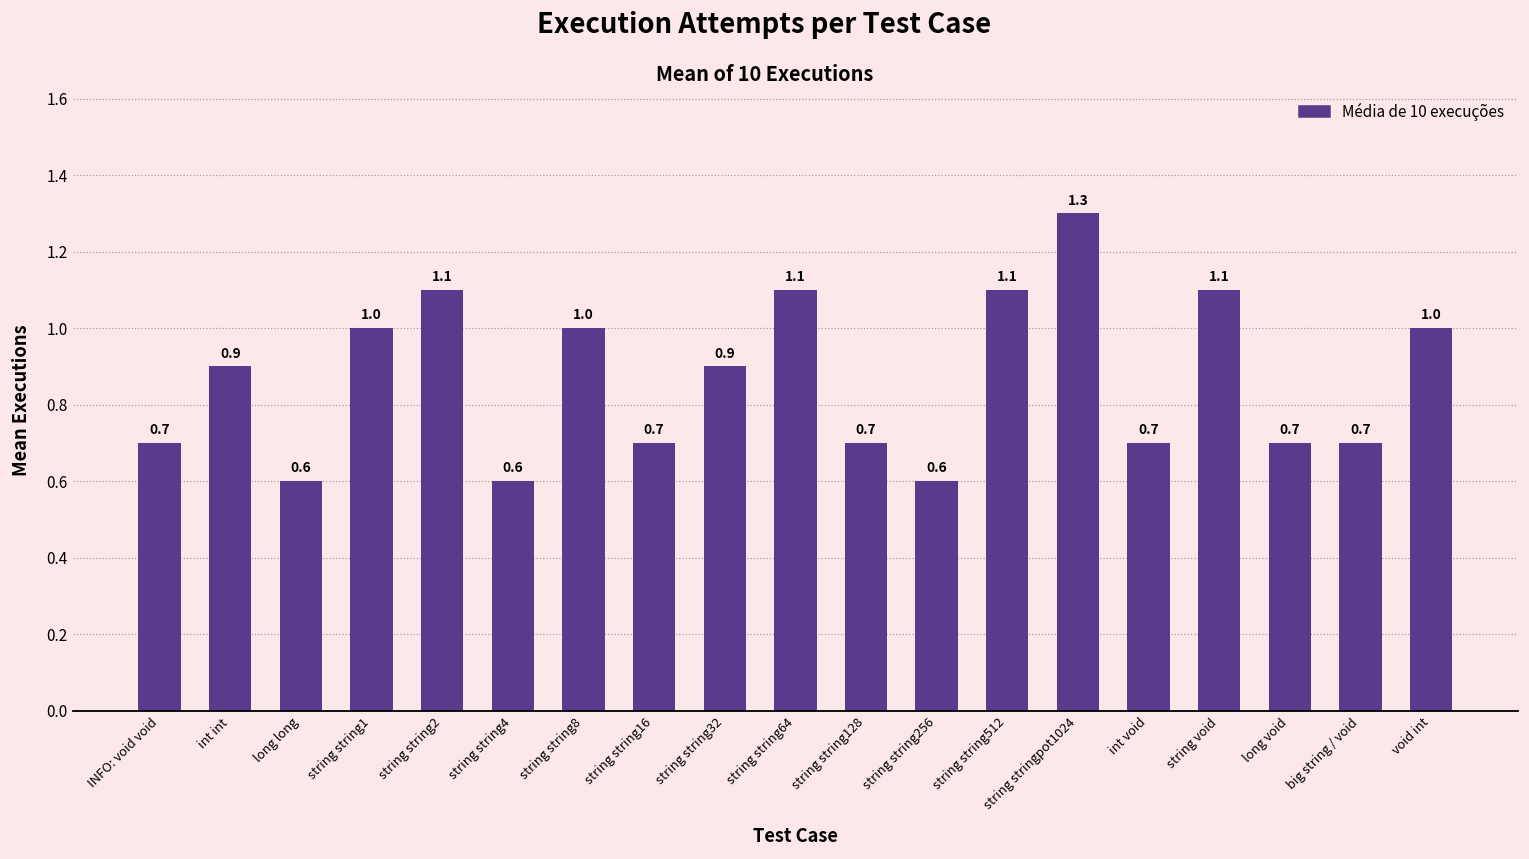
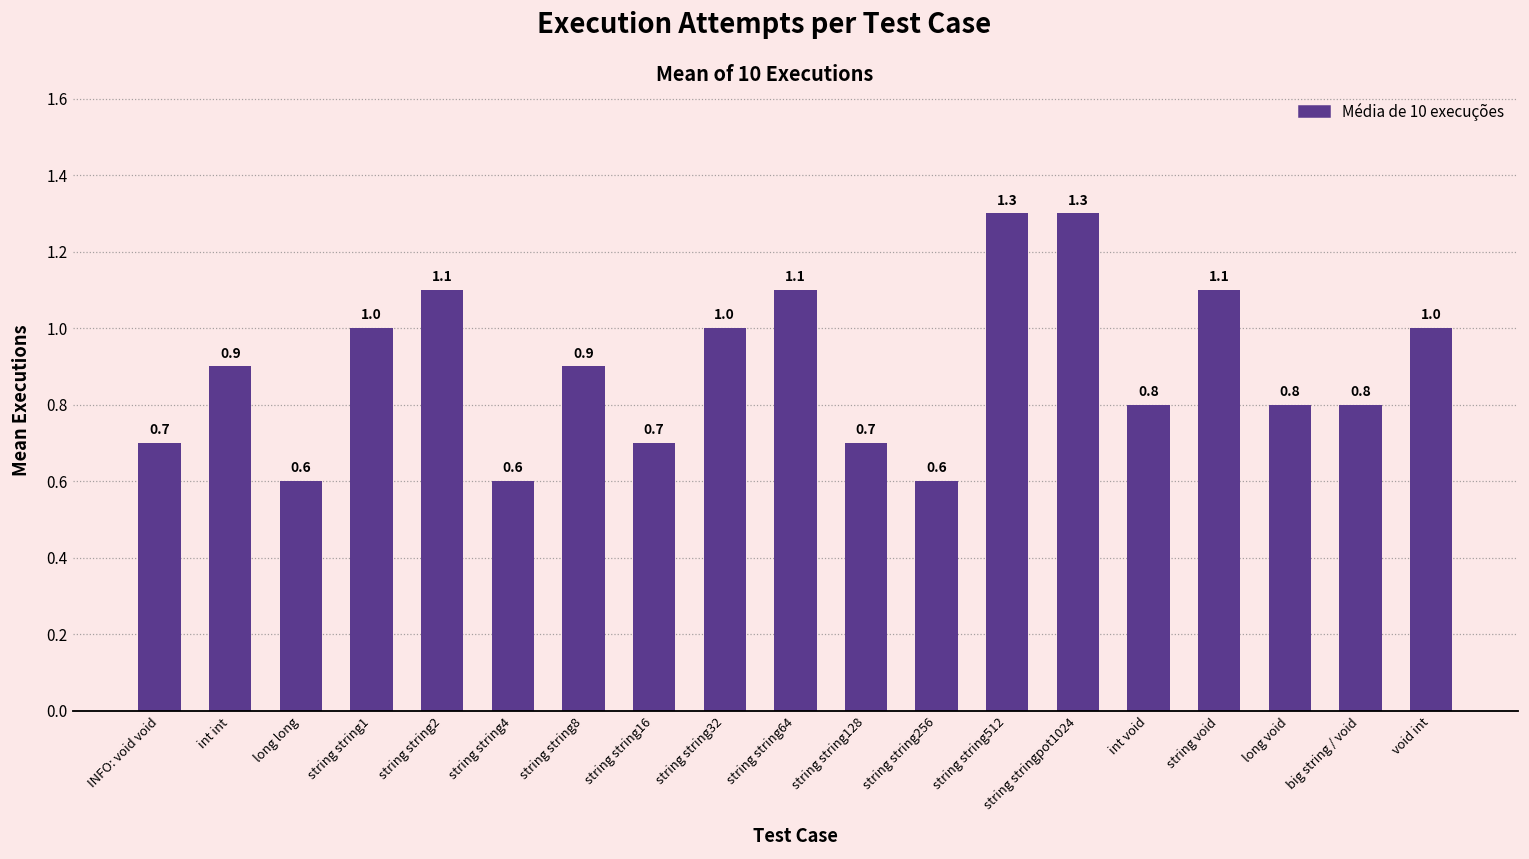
  {
    "INFO: void void": 0.7,
    "int int": 0.9,
    "long long": 0.6,
    "string string1": 1.0,
    "string string2": 1.1,
    "string string4": 0.6,
-   "string string8": 1.0,
+   "string string8": 0.9,
    "string string16": 0.7,
-   "string string32": 0.9,
+   "string string32": 1.0,
    "string string64": 1.1,
    "string string128": 0.7,
    "string string256": 0.6,
-   "string string512": 1.1,
+   "string string512": 1.3,
    "string stringpot1024": 1.3,
-   "int void": 0.7,
+   "int void": 0.8,
    "string void": 1.1,
-   "long void": 0.7,
-   "big string / void": 0.7,
+   "long void": 0.8,
+   "big string / void": 0.8,
    "void int": 1.0
  }
